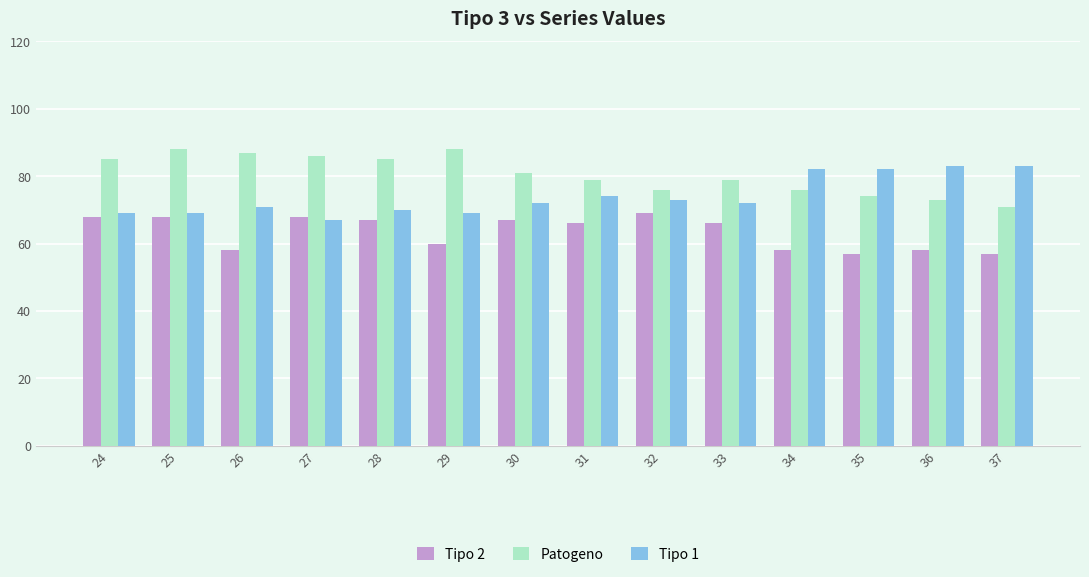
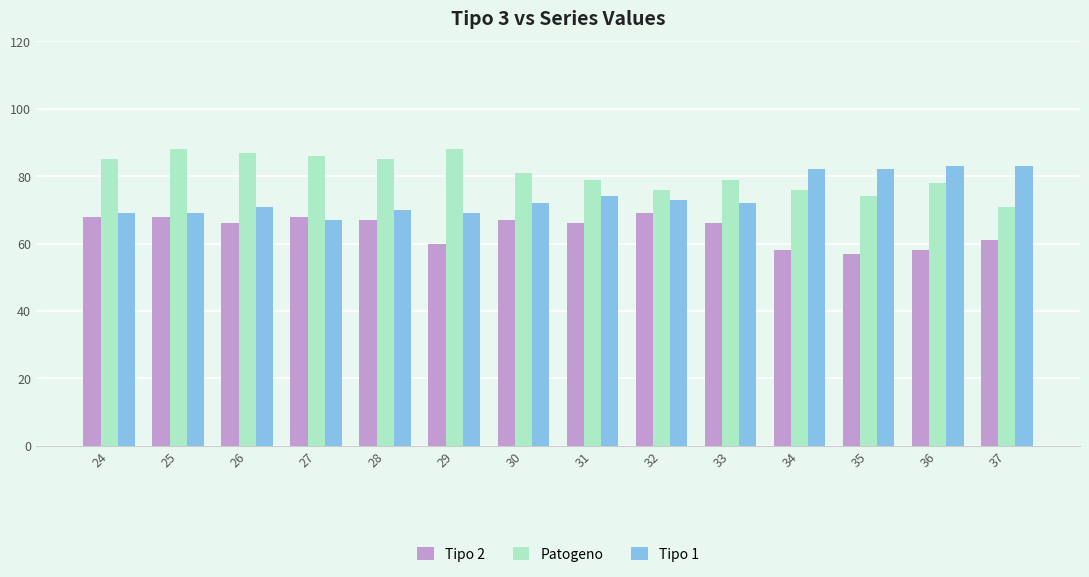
  {
    "Tipo 2": {
      "24": 68,
      "25": 68,
-     "26": 58,
+     "26": 66,
      "27": 68,
      "28": 67,
      "29": 60,
      "30": 67,
      "31": 66,
      "32": 69,
      "33": 66,
      "34": 58,
      "35": 57,
      "36": 58,
-     "37": 57
+     "37": 61
    },
    "Patogeno": {
      "24": 85,
      "25": 88,
      "26": 87,
      "27": 86,
      "28": 85,
      "29": 88,
      "30": 81,
      "31": 79,
      "32": 76,
      "33": 79,
      "34": 76,
      "35": 74,
-     "36": 73,
+     "36": 78,
      "37": 71
    },
    "Tipo 1": {
      "24": 69,
      "25": 69,
      "26": 71,
      "27": 67,
      "28": 70,
      "29": 69,
      "30": 72,
      "31": 74,
      "32": 73,
      "33": 72,
      "34": 82,
      "35": 82,
      "36": 83,
      "37": 83
    }
  }
